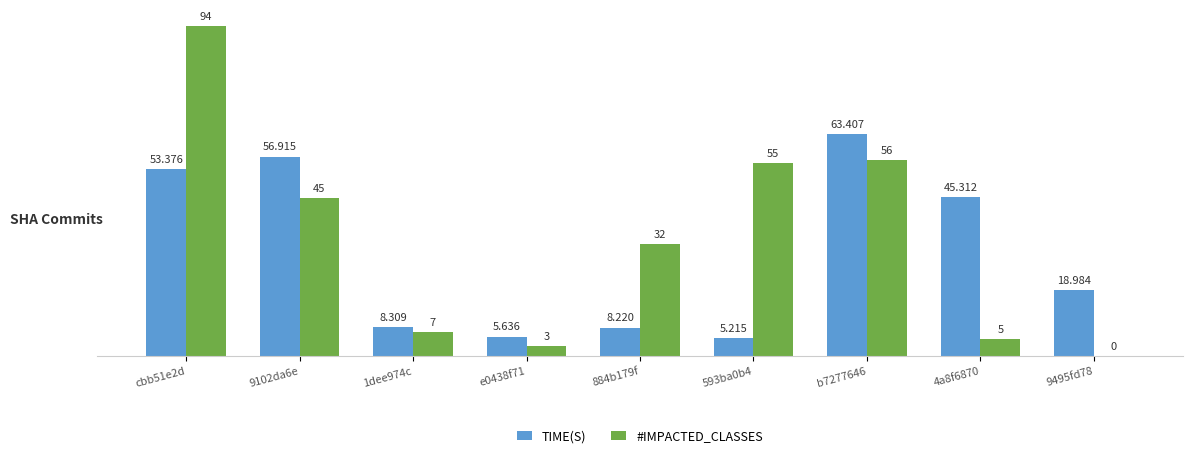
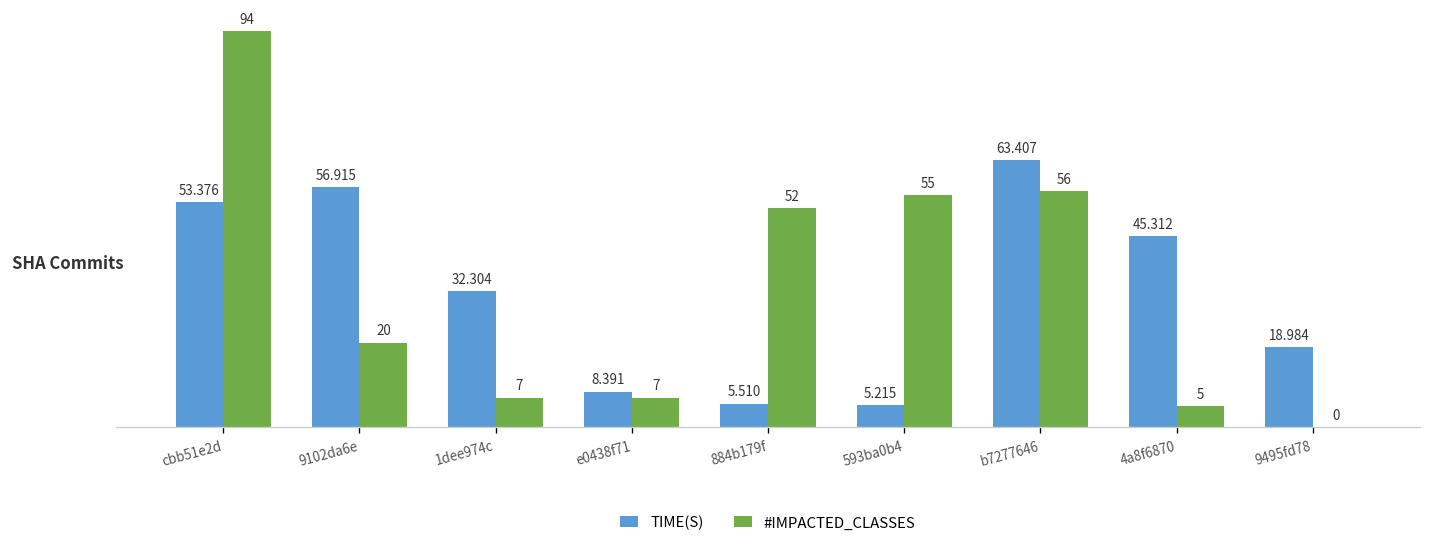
  {
    "TIME(S)": {
      "cbb51e2d": 53.376,
      "9102da6e": 56.915,
-     "1dee974c": 8.309,
-     "e0438f71": 5.636,
-     "884b179f": 8.220,
+     "1dee974c": 32.304,
+     "e0438f71": 8.391,
+     "884b179f": 5.510,
      "593ba0b4": 5.215,
      "b7277646": 63.407,
      "4a8f6870": 45.312,
      "9495fd78": 18.984
    },
    "#IMPACTED_CLASSES": {
      "cbb51e2d": 94,
-     "9102da6e": 45,
+     "9102da6e": 20,
      "1dee974c": 7,
-     "e0438f71": 3,
-     "884b179f": 32,
+     "e0438f71": 7,
+     "884b179f": 52,
      "593ba0b4": 55,
      "b7277646": 56,
      "4a8f6870": 5,
      "9495fd78": 0
    }
  }
